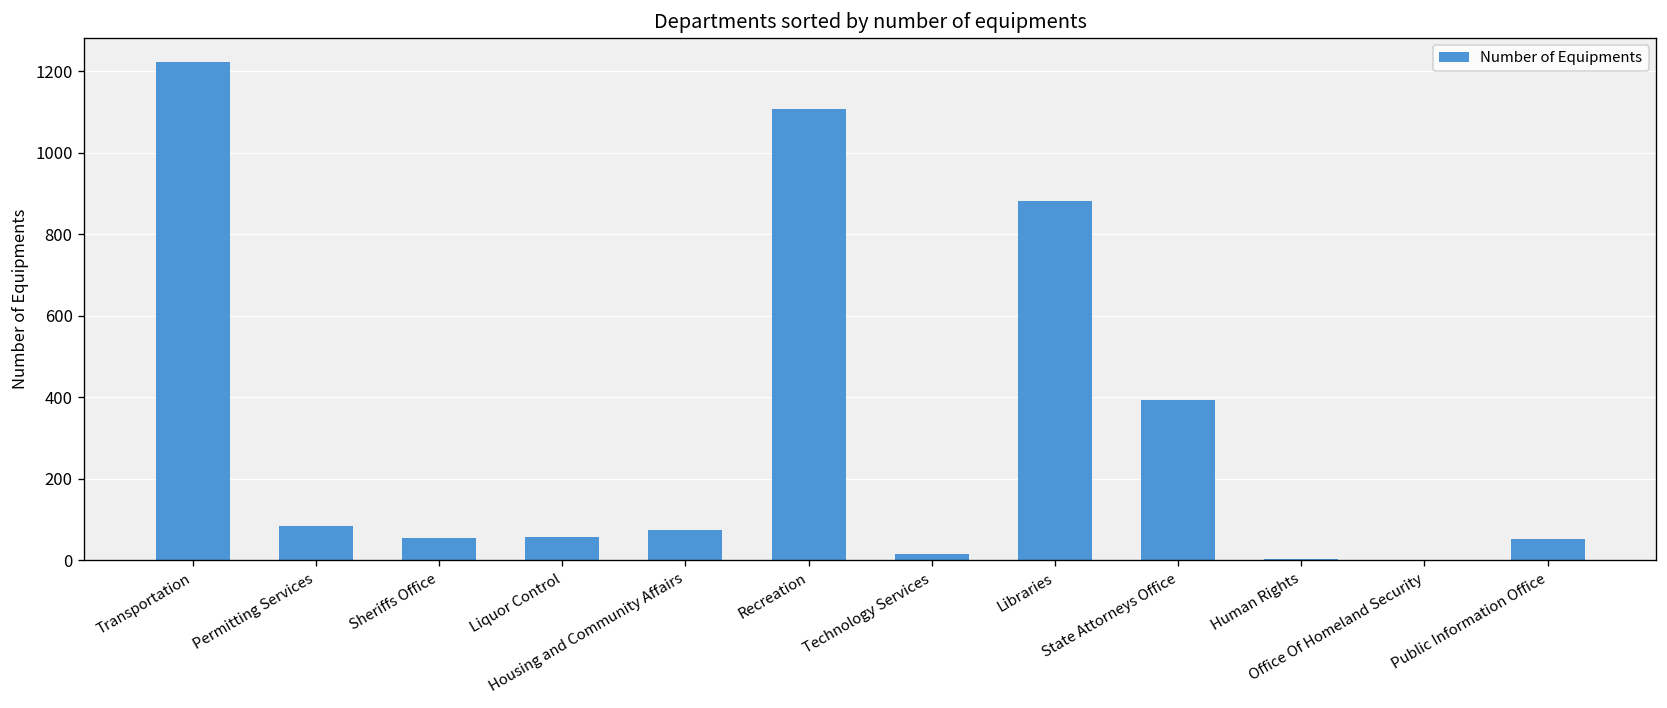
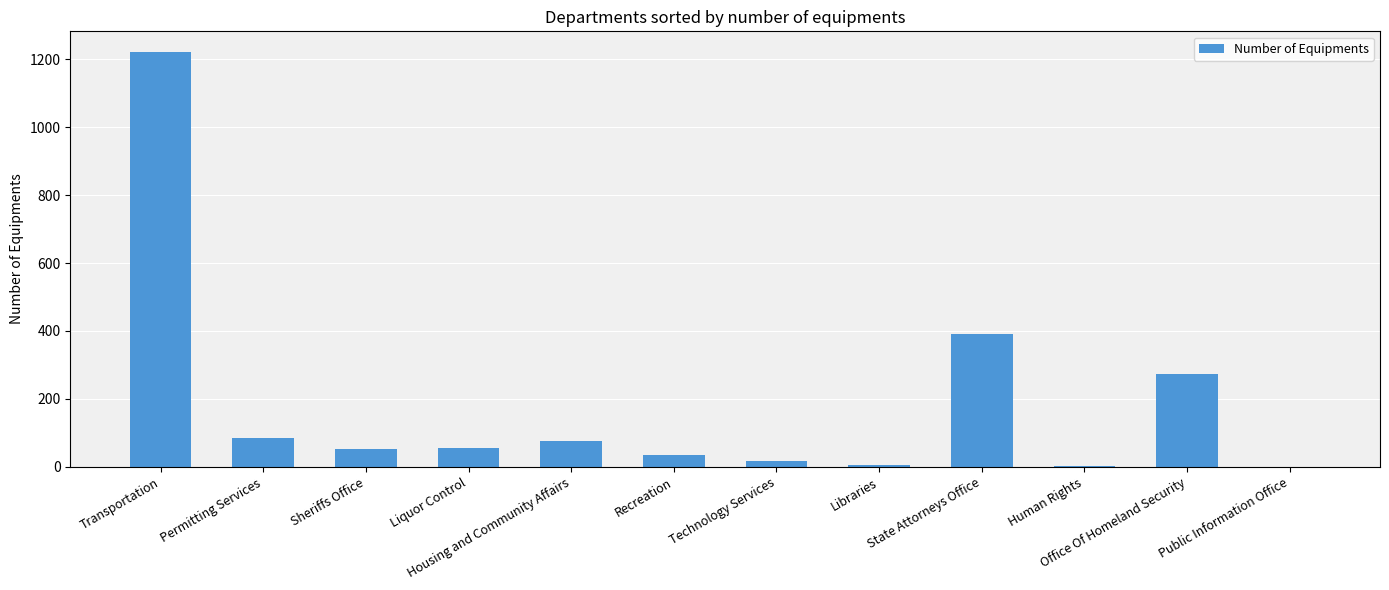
  {
    "Transportation": 1220,
    "Permitting Services": 90,
    "Sheriffs Office": 50,
    "Liquor Control": 60,
    "Housing and Community Affairs": 80,
-   "Recreation": 1110,
+   "Recreation": 40,
    "Technology Services": 20,
-   "Libraries": 880,
+   "Libraries": 10,
    "State Attorneys Office": 390,
-   "Office Of Homeland Security": 0,
-   "Public Information Office": 50
+   "Office Of Homeland Security": 270,
+   "Public Information Office": 0
  }
